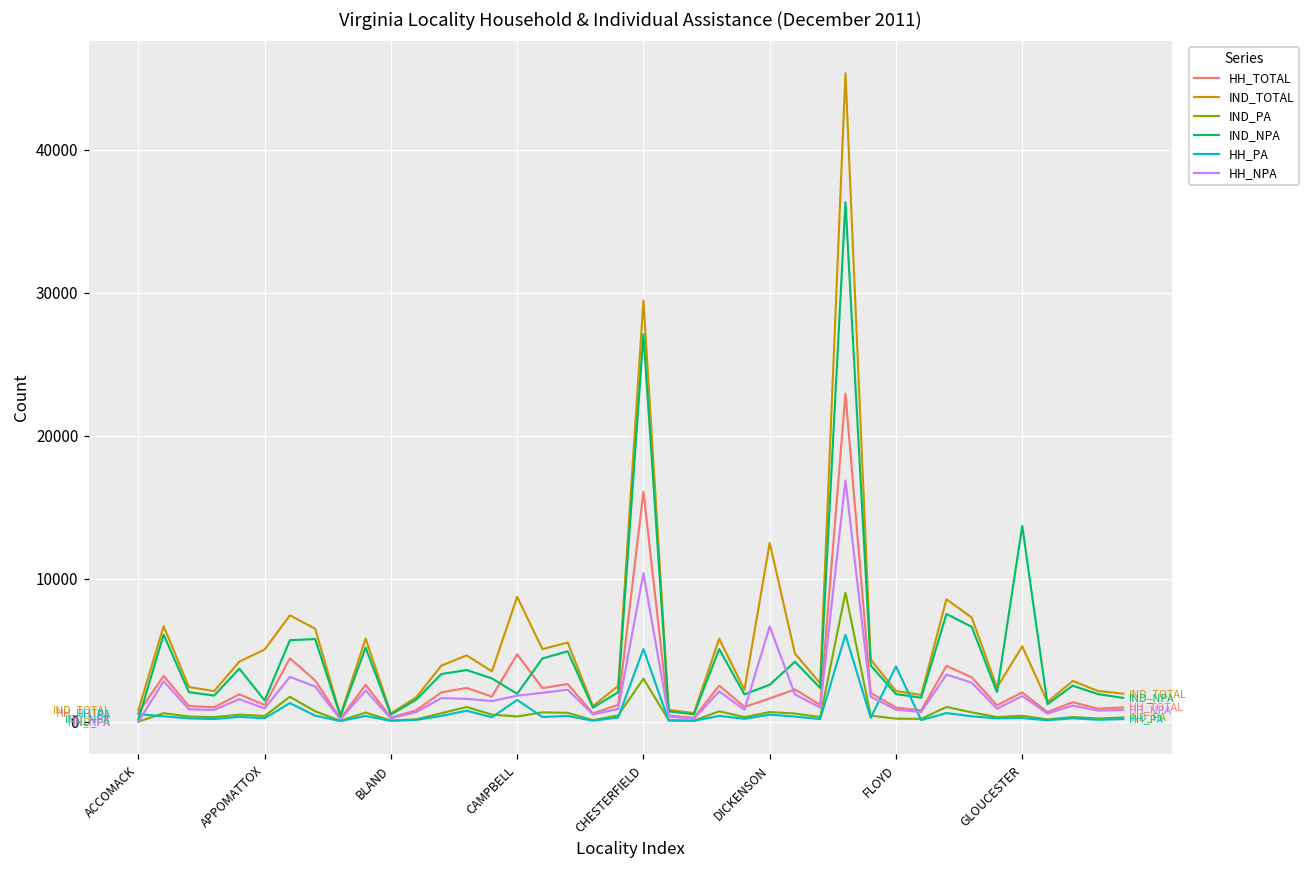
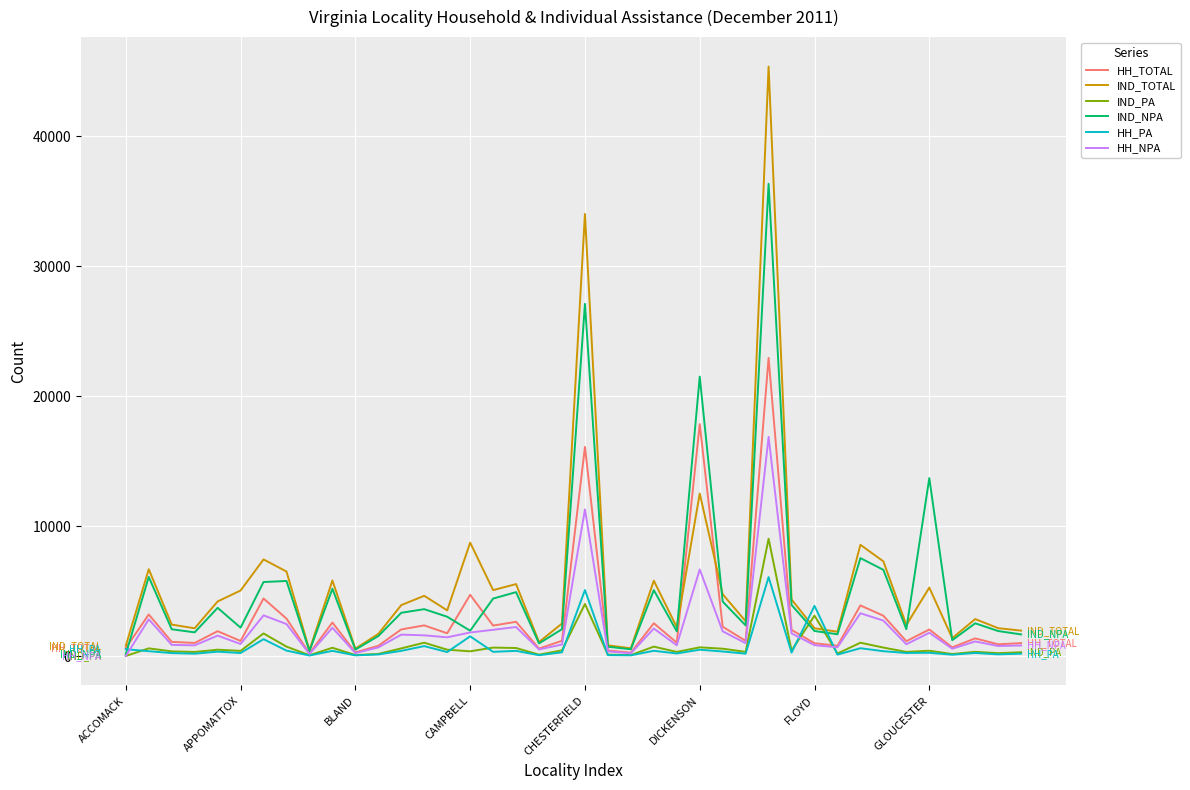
  {
    "HH_TOTAL": {
      "APPOMATTOX": 1200,
      "CAMPBELL": 4700,
      "CHESTERFIELD": 16100,
-     "DICKENSON": 1600,
+     "DICKENSON": 17800,
      "GLOUCESTER": 2000
    },
    "IND_TOTAL": {
      "APPOMATTOX": 5000,
      "CAMPBELL": 8700,
-     "CHESTERFIELD": 29500,
+     "CHESTERFIELD": 34000,
      "DICKENSON": 12500,
      "FLOYD": 2100,
      "GLOUCESTER": 5300
    },
    "IND_PA": {
      "CAMPBELL": 400,
-     "CHESTERFIELD": 3000,
-     "FLOYD": 200
+     "CHESTERFIELD": 4000,
+     "FLOYD": 3100
    },
    "IND_NPA": {
-     "APPOMATTOX": 1500,
+     "APPOMATTOX": 2200,
      "CHESTERFIELD": 27100,
-     "DICKENSON": 2600,
+     "DICKENSON": 21500,
      "FLOYD": 1900,
      "GLOUCESTER": 13700
    },
    "HH_PA": {
      "CAMPBELL": 1500,
      "CHESTERFIELD": 5100,
      "FLOYD": 3900
    },
    "HH_NPA": {
      "APPOMATTOX": 900,
-     "CHESTERFIELD": 10400,
+     "CHESTERFIELD": 11300,
      "DICKENSON": 6700,
      "GLOUCESTER": 1800
    }
  }
